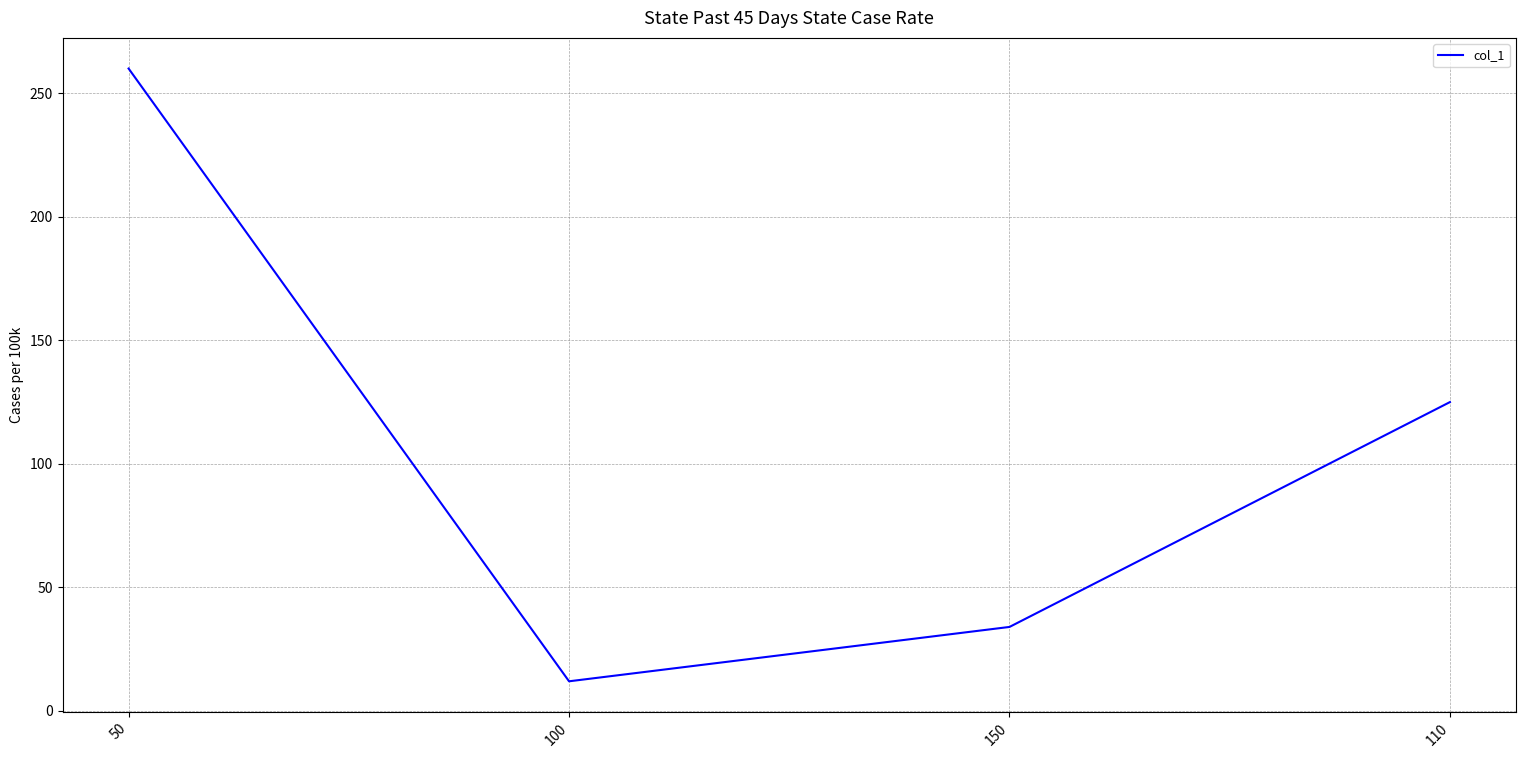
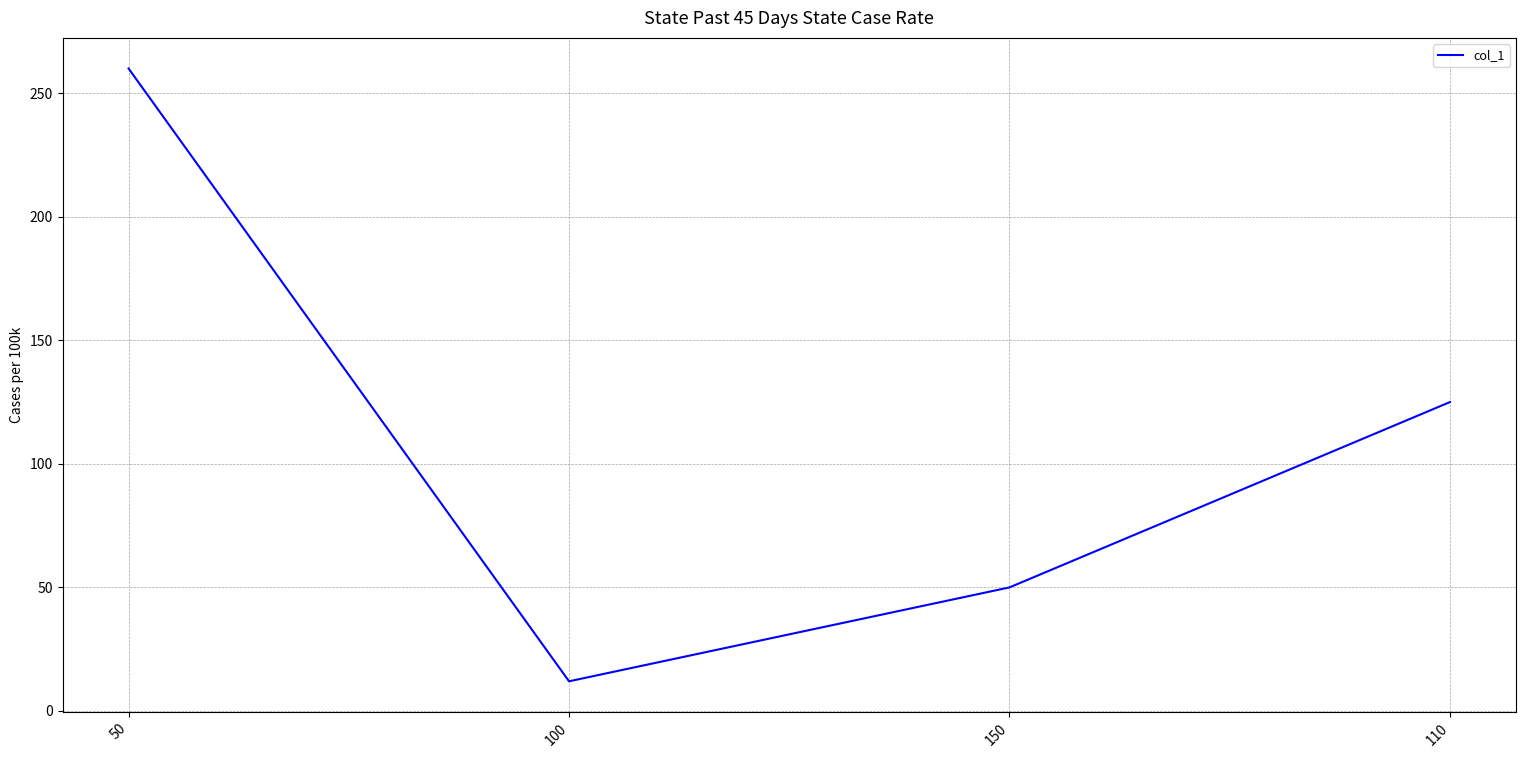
  {
    "50": 260,
    "100": 12,
-   "150": 34,
+   "150": 50,
    "110": 125
  }
